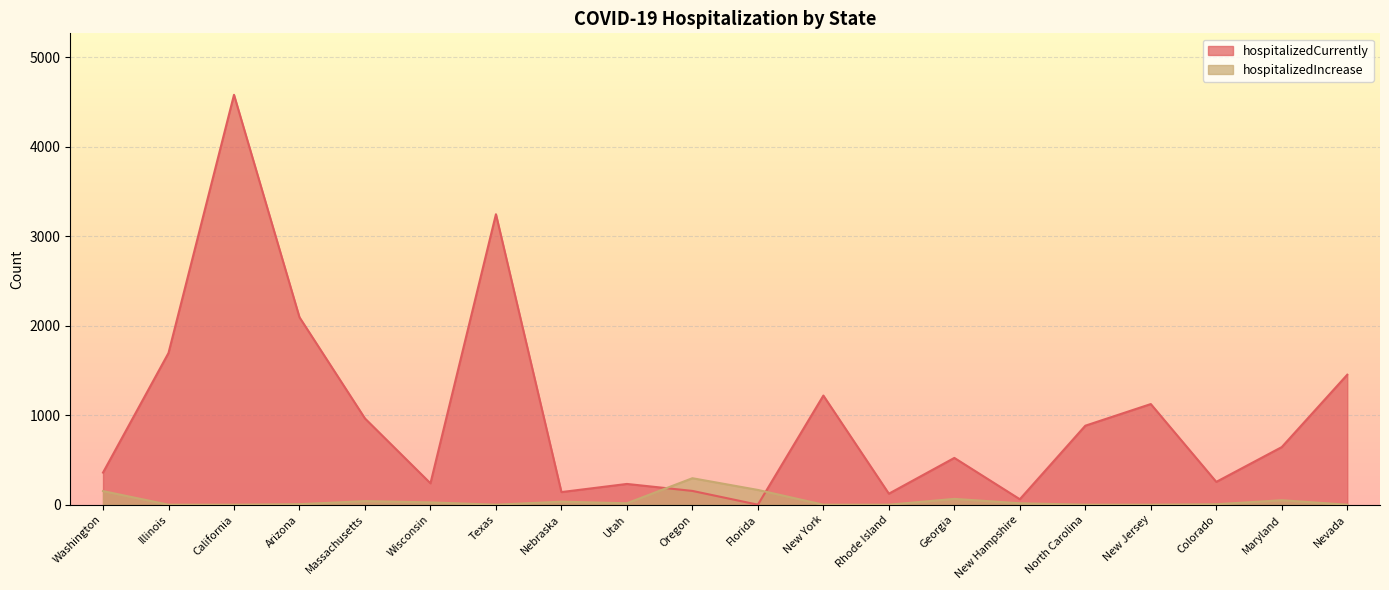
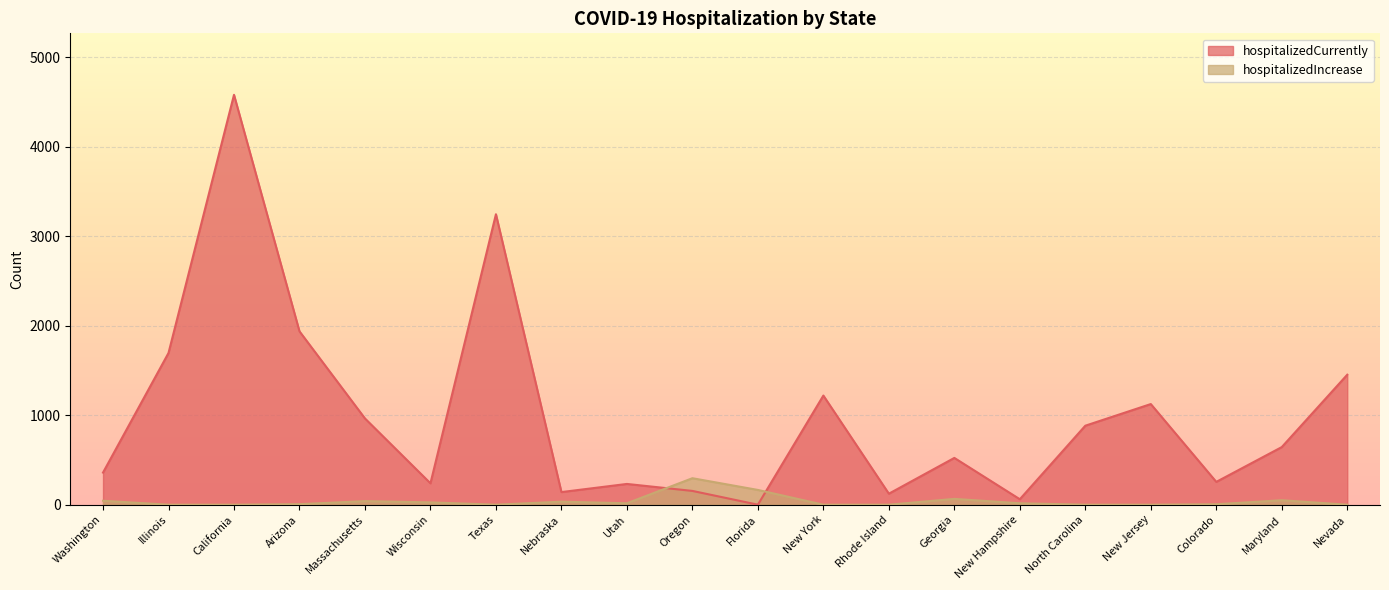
  {
    "hospitalizedCurrently": {
      "Washington": 400,
      "Illinois": 1700,
      "California": 4600,
-     "Arizona": 2100,
+     "Arizona": 1900,
      "Massachusetts": 1000,
      "Wisconsin": 200,
      "Texas": 3200,
      "Nebraska": 100,
      "Utah": 200,
      "Oregon": 200,
      "Florida": 0,
      "New York": 1200,
      "Rhode Island": 100,
      "Georgia": 500,
      "New Hampshire": 100,
      "North Carolina": 900,
      "New Jersey": 1100,
      "Colorado": 300,
      "Maryland": 600,
      "Nevada": 1500
    },
    "hospitalizedIncrease": {
-     "Washington": 200,
+     "Washington": 0,
      "Illinois": 0,
      "California": 0,
      "Arizona": 0,
      "Massachusetts": 0,
      "Wisconsin": 0,
      "Texas": 0,
      "Nebraska": 0,
      "Utah": 0,
      "Oregon": 300,
      "Florida": 200,
      "New York": 0,
      "Rhode Island": 0,
      "Georgia": 100,
      "New Hampshire": 0,
      "North Carolina": 0,
      "New Jersey": 0,
      "Colorado": 0,
      "Maryland": 100,
      "Nevada": 0
    }
  }
